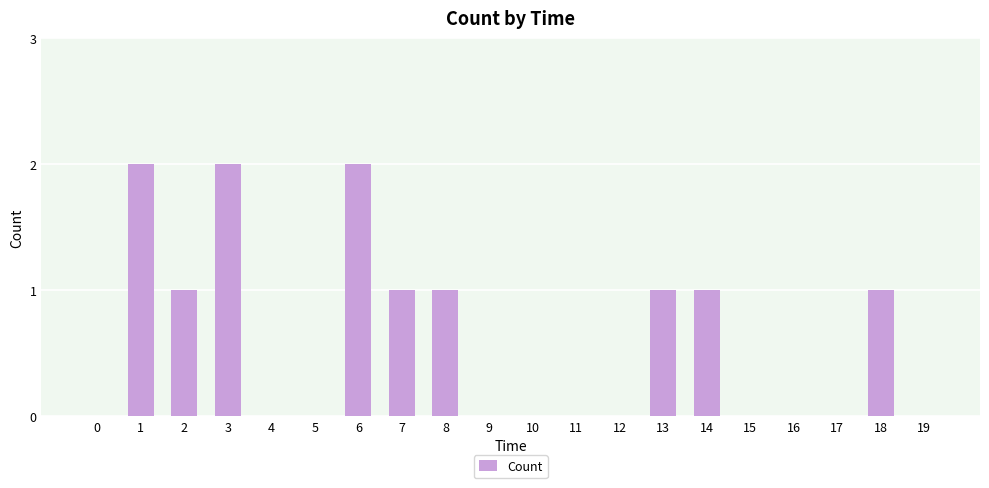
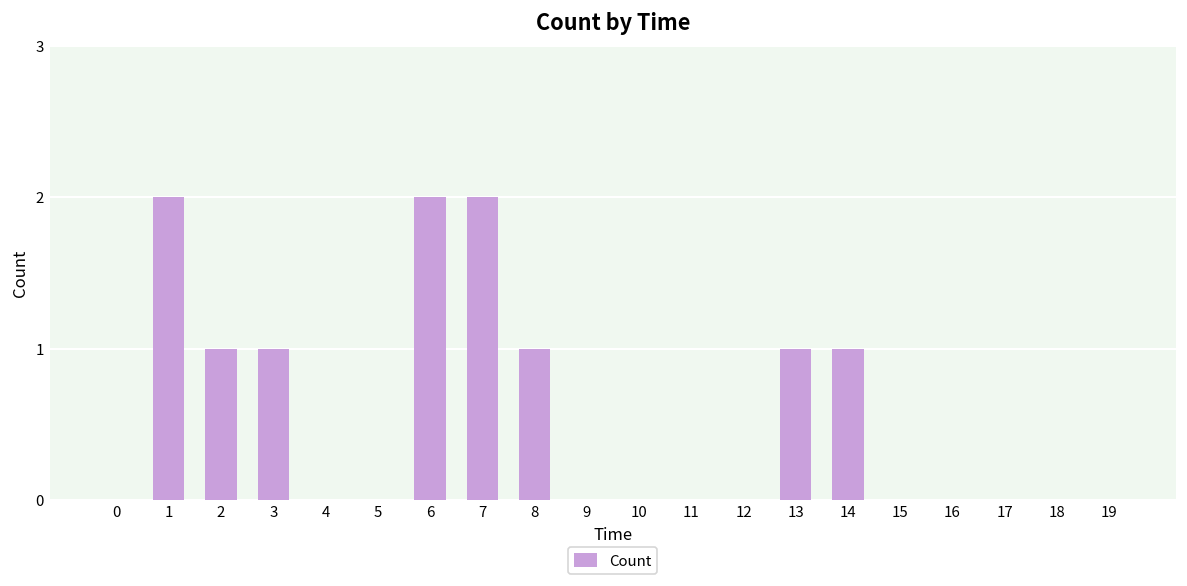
  {
    "0": 0,
    "1": 2,
    "2": 1,
-   "3": 2,
+   "3": 1,
    "4": 0,
    "5": 0,
    "6": 2,
-   "7": 1,
+   "7": 2,
    "8": 1,
    "9": 0,
    "10": 0,
    "11": 0,
    "12": 0,
    "13": 1,
    "14": 1,
    "15": 0,
    "16": 0,
    "17": 0,
-   "18": 1,
+   "18": 0,
    "19": 0
  }
